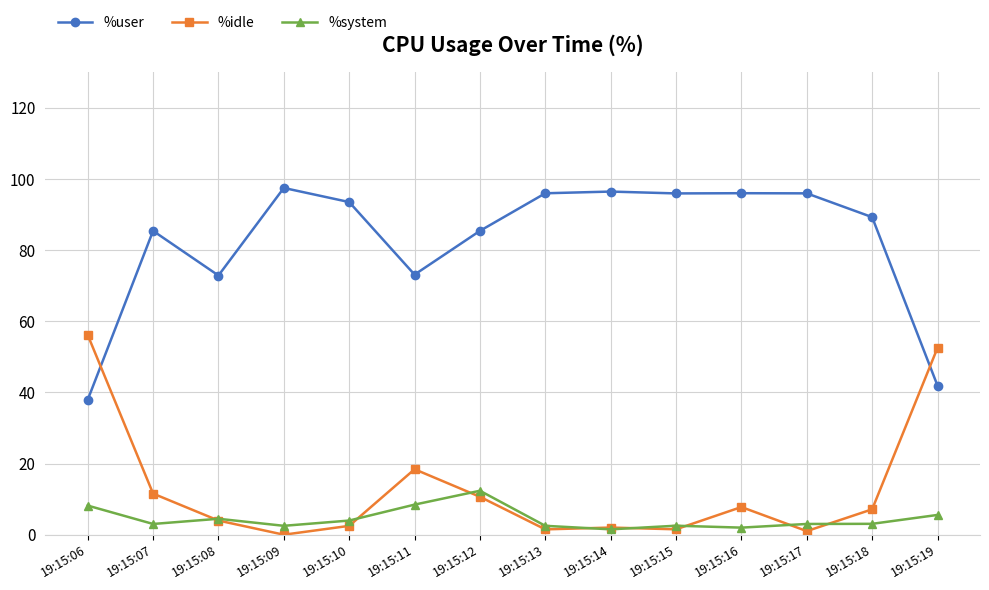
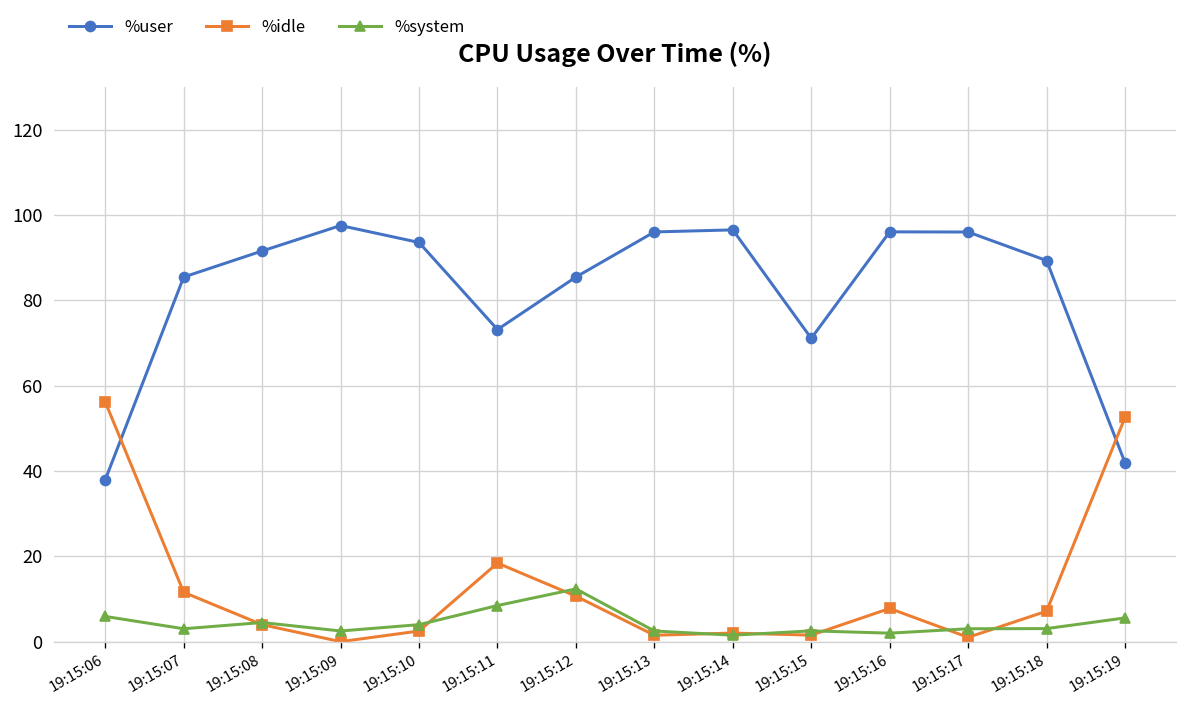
  {
    "%user": {
      "19:15:06": 38,
      "19:15:07": 85,
-     "19:15:08": 73,
+     "19:15:08": 92,
      "19:15:09": 98,
      "19:15:10": 94,
      "19:15:11": 73,
      "19:15:12": 85,
      "19:15:13": 96,
      "19:15:14": 96,
-     "19:15:15": 96,
+     "19:15:15": 71,
      "19:15:16": 96,
      "19:15:17": 96,
      "19:15:18": 89,
      "19:15:19": 42
    },
    "%idle": {
      "19:15:06": 56,
      "19:15:07": 12,
      "19:15:09": 0,
      "19:15:10": 2,
      "19:15:11": 18,
      "19:15:12": 11,
      "19:15:13": 2,
      "19:15:15": 2,
      "19:15:16": 8,
      "19:15:17": 1,
      "19:15:18": 7,
      "19:15:19": 53
    },
    "%system": {
-     "19:15:06": 8,
+     "19:15:06": 6,
      "19:15:07": 3,
      "19:15:09": 3,
      "19:15:10": 4,
      "19:15:11": 8,
      "19:15:12": 12,
      "19:15:13": 3,
      "19:15:15": 3,
      "19:15:16": 2,
      "19:15:17": 3,
      "19:15:18": 3,
      "19:15:19": 6
    }
  }
